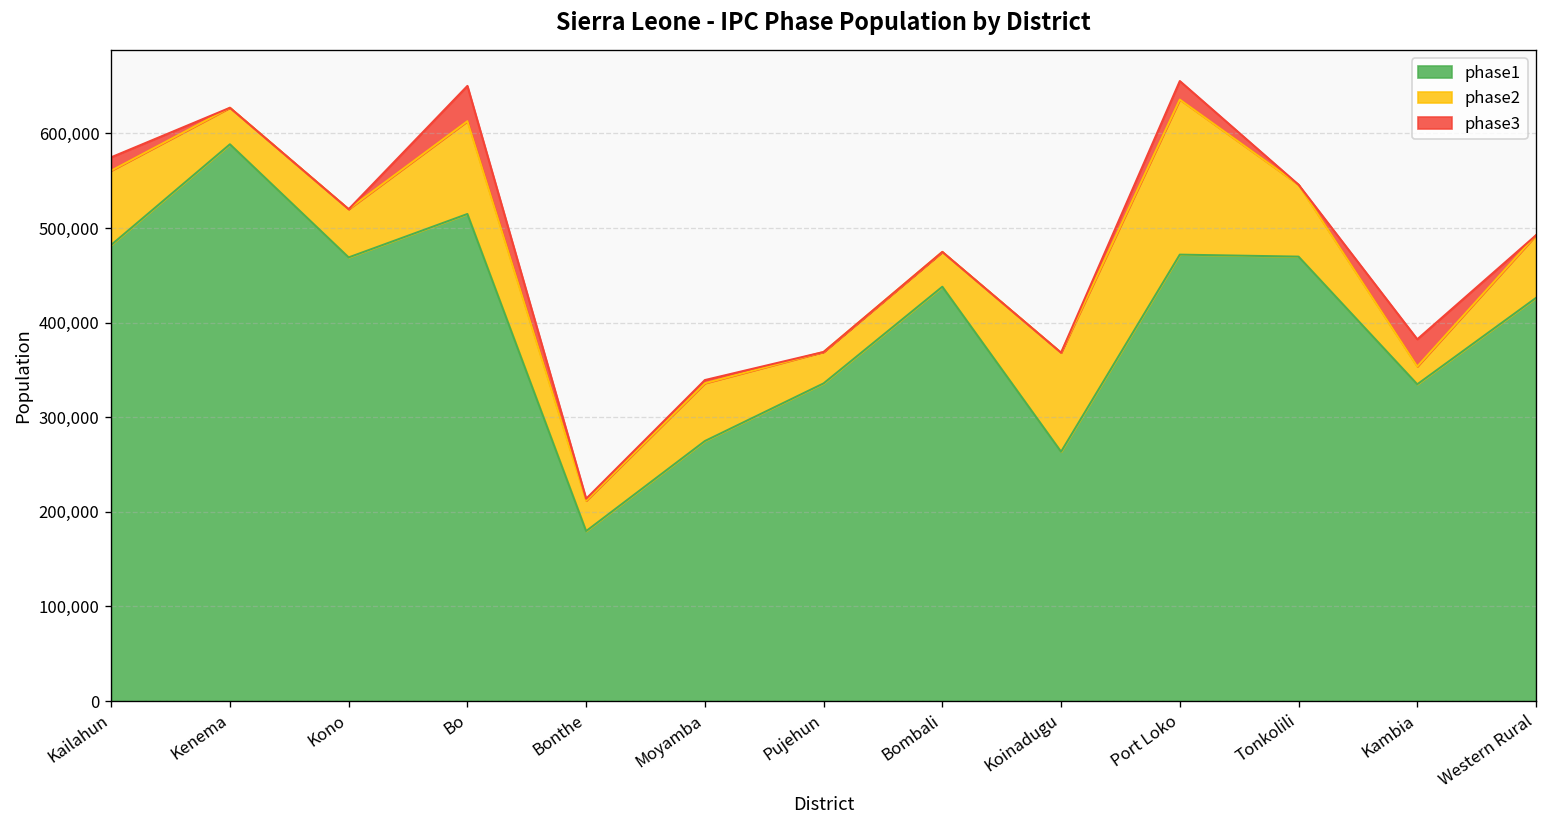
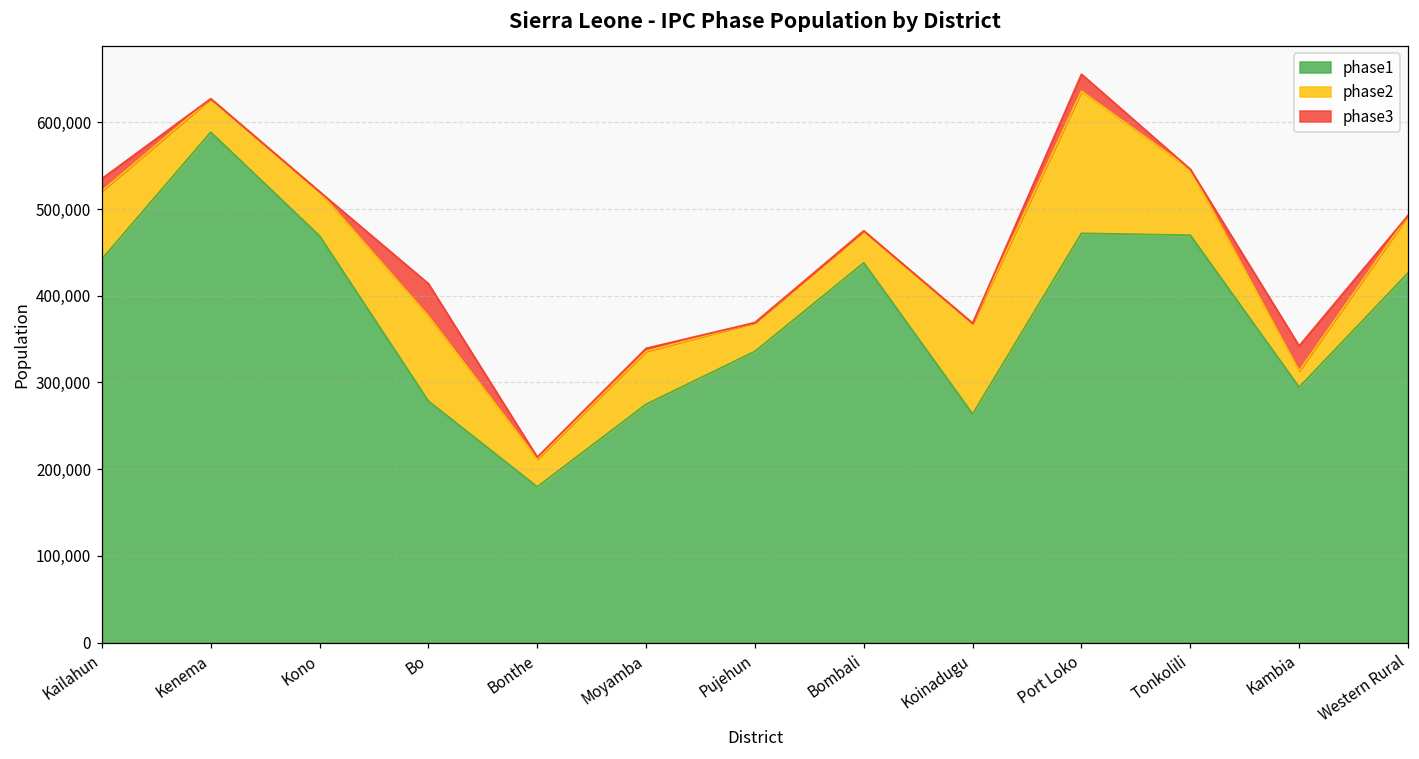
  {
    "phase1": {
-     "Kailahun": "480,000",
+     "Kailahun": "440,000",
      "Kenema": "590,000",
      "Kono": "470,000",
-     "Bo": "510,000",
+     "Bo": "280,000",
      "Bonthe": "180,000",
      "Moyamba": "270,000",
      "Pujehun": "340,000",
      "Bombali": "440,000",
      "Koinadugu": "260,000",
      "Port Loko": "470,000",
      "Tonkolili": "470,000",
-     "Kambia": "330,000",
+     "Kambia": "290,000",
      "Western Rural": "430,000"
    },
    "phase2": {
      "Kailahun": "80,000",
      "Bo": "100,000",
      "Moyamba": "60,000",
      "Port Loko": "160,000",
      "Kambia": "20,000"
    },
    "phase3": {
      "Kailahun": "10,000",
      "Bo": "40,000",
      "Moyamba": "0",
      "Port Loko": "20,000",
      "Kambia": "30,000"
    }
  }
